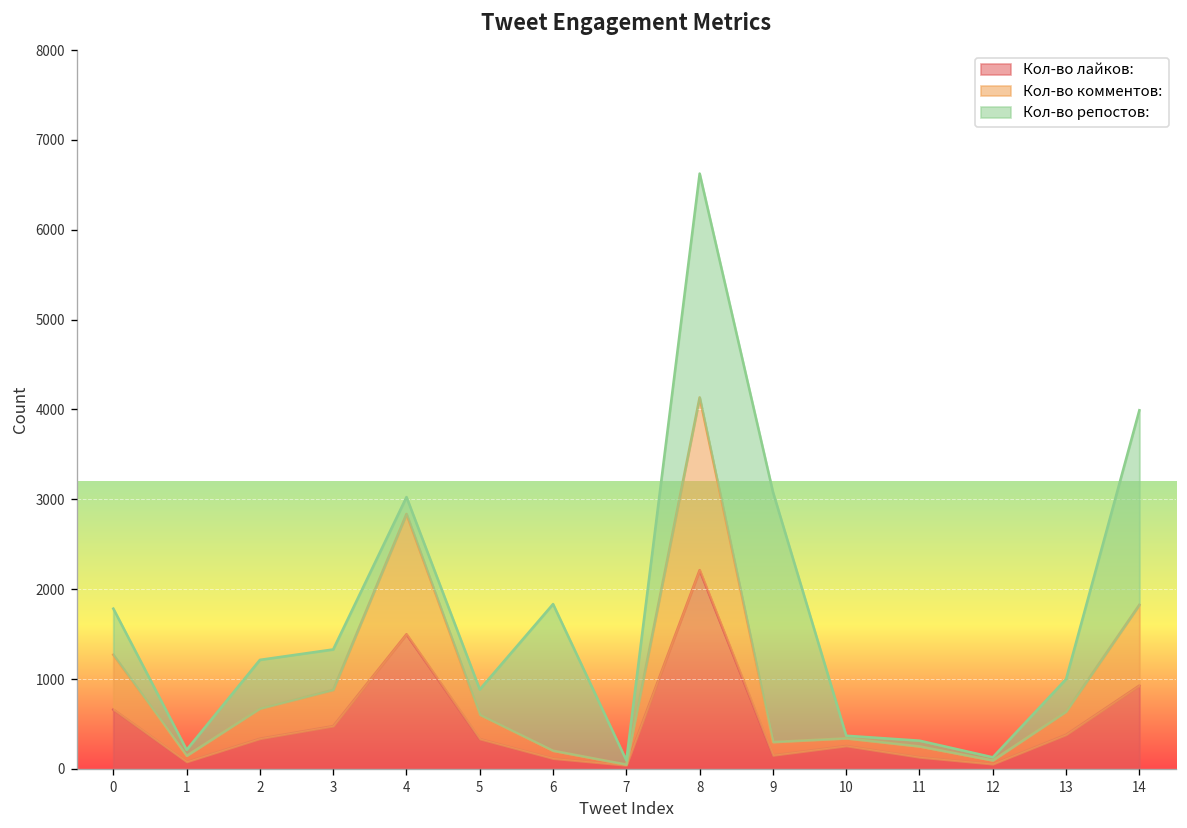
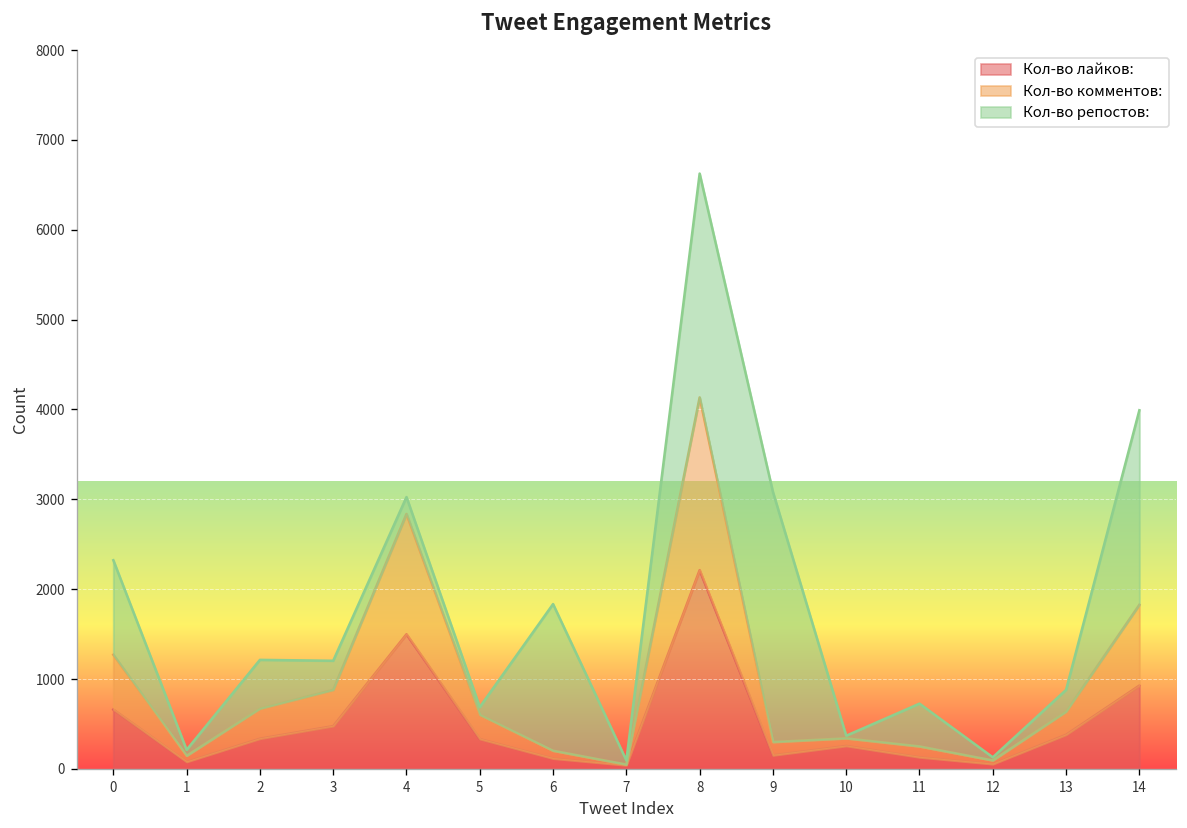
  {
    "Кол-во репостов:": {
-     "0": 500,
+     "0": 1100,
      "1": 100,
      "2": 500,
-     "3": 400,
+     "3": 300,
      "4": 200,
-     "5": 300,
+     "5": 100,
      "6": 1600,
      "7": 0,
      "8": 2500,
      "9": 2800,
-     "11": 100,
+     "11": 500,
      "12": 0,
-     "13": 400,
+     "13": 200,
      "14": 2200
    }
  }
